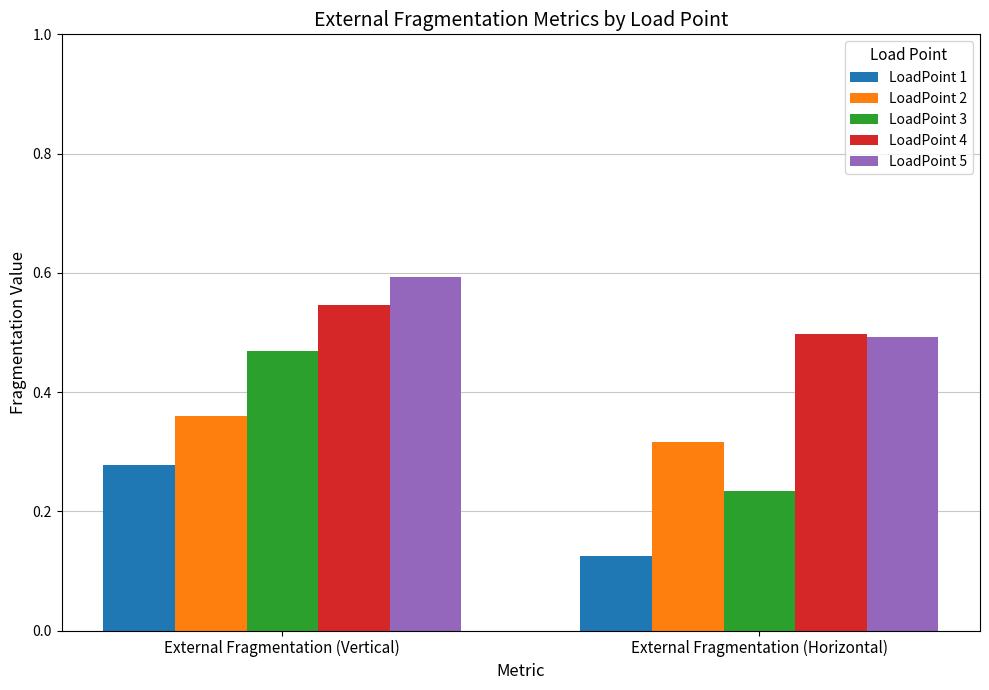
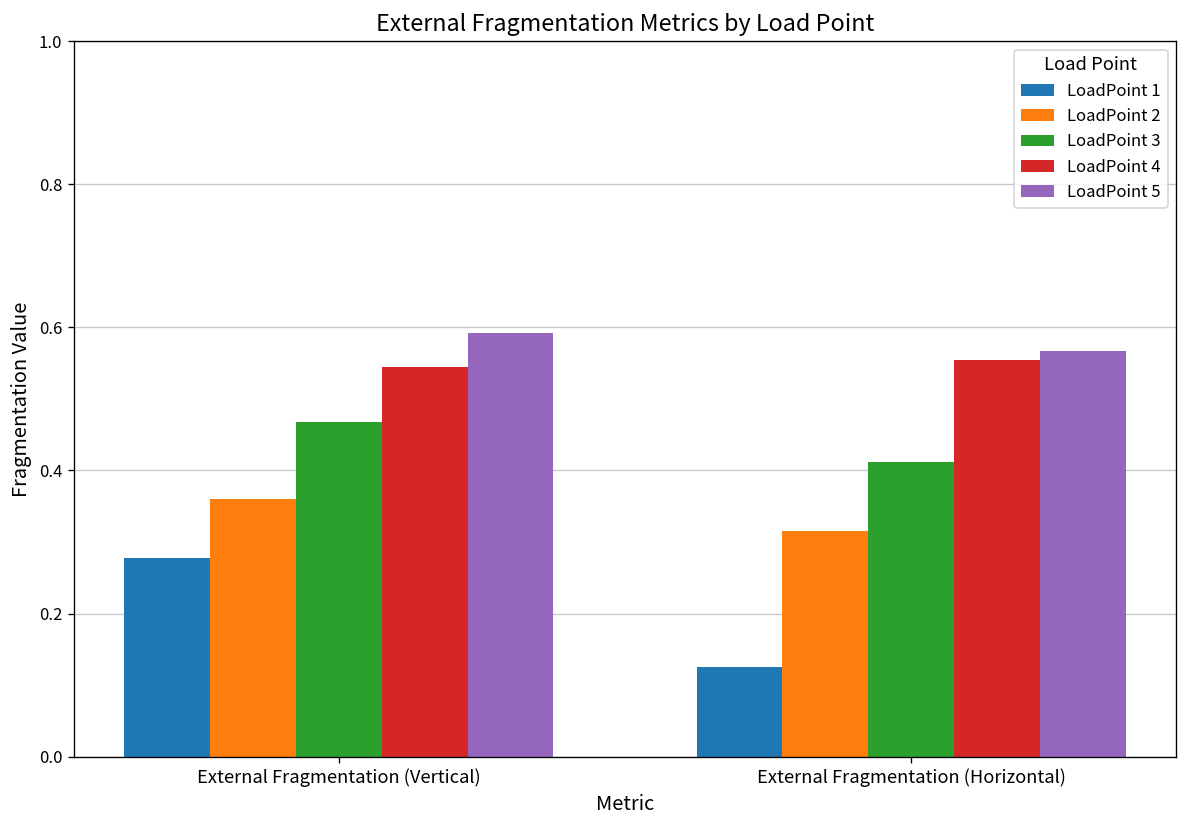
  {
    "LoadPoint 1": {
      "External Fragmentation (Vertical)": 0.28,
      "External Fragmentation (Horizontal)": 0.13
    },
    "LoadPoint 2": {
      "External Fragmentation (Vertical)": 0.36,
      "External Fragmentation (Horizontal)": 0.32
    },
    "LoadPoint 3": {
      "External Fragmentation (Vertical)": 0.47,
-     "External Fragmentation (Horizontal)": 0.23
+     "External Fragmentation (Horizontal)": 0.41
    },
    "LoadPoint 4": {
      "External Fragmentation (Vertical)": 0.55,
-     "External Fragmentation (Horizontal)": 0.50
+     "External Fragmentation (Horizontal)": 0.55
    },
    "LoadPoint 5": {
      "External Fragmentation (Vertical)": 0.59,
-     "External Fragmentation (Horizontal)": 0.49
+     "External Fragmentation (Horizontal)": 0.57
    }
  }
